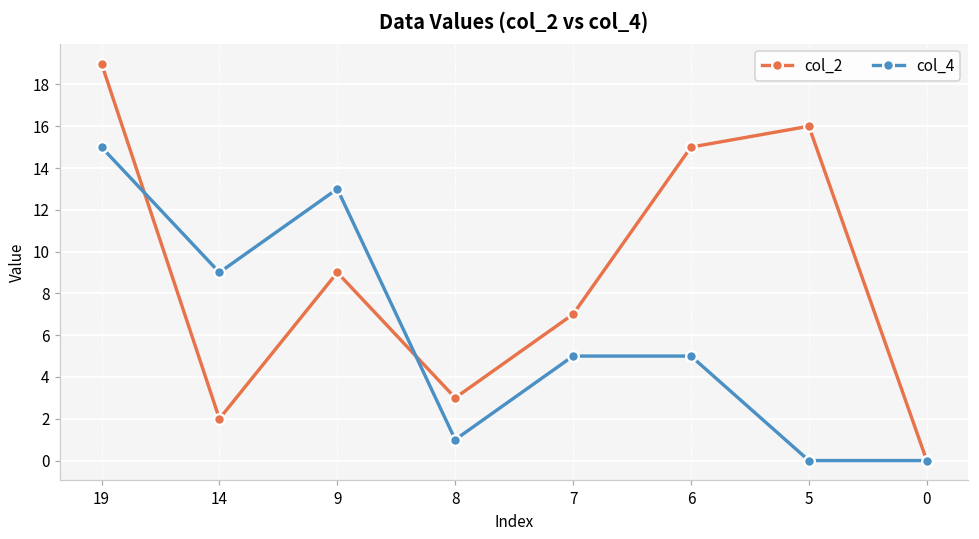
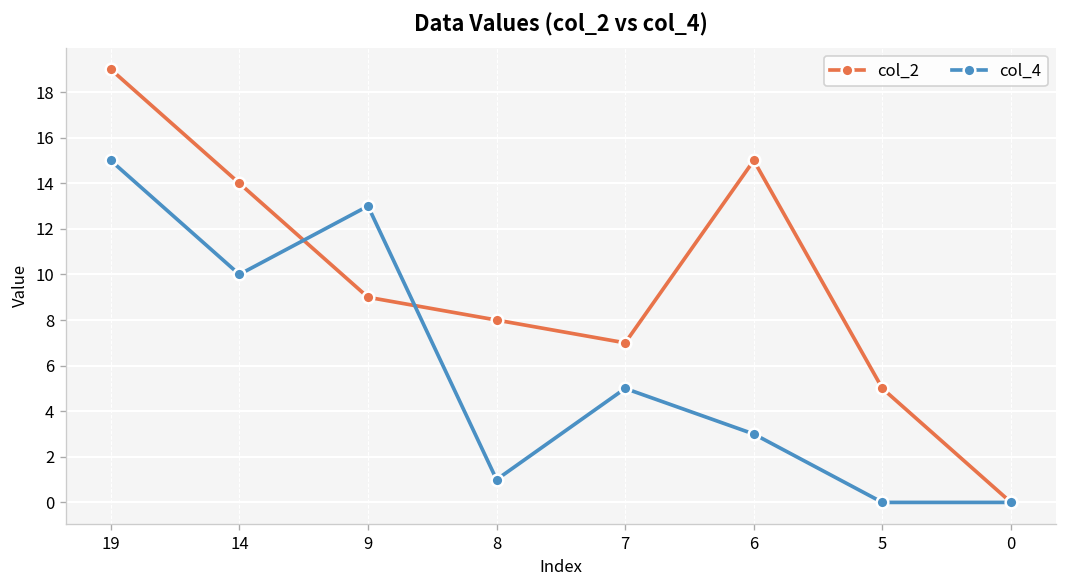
  {
    "col_2": {
      "19": 19,
-     "14": 2,
+     "14": 14,
      "9": 9,
-     "8": 3,
+     "8": 8,
      "7": 7,
      "6": 15,
-     "5": 16
+     "5": 5
    },
    "col_4": {
      "19": 15,
-     "14": 9,
+     "14": 10,
      "9": 13,
      "8": 1,
      "7": 5,
-     "6": 5,
+     "6": 3,
      "5": 0
    }
  }
